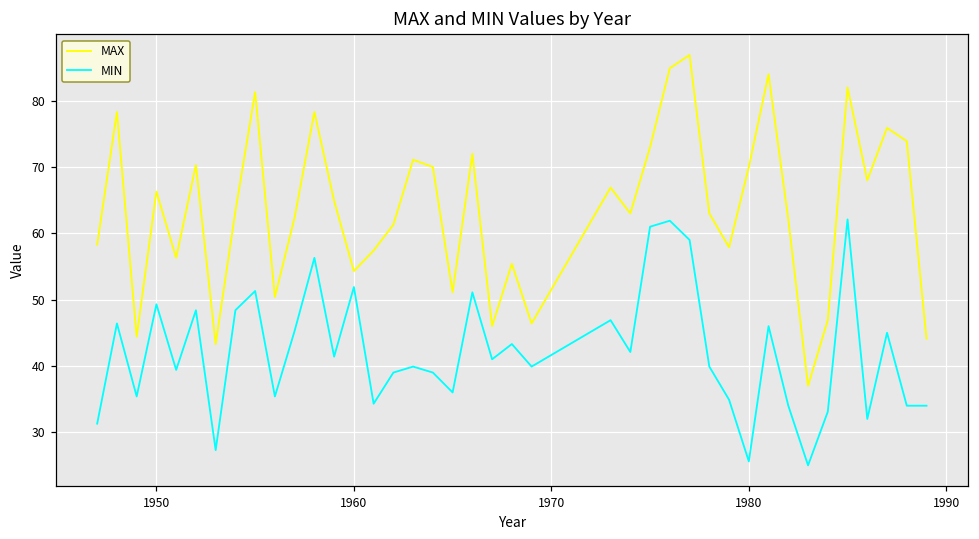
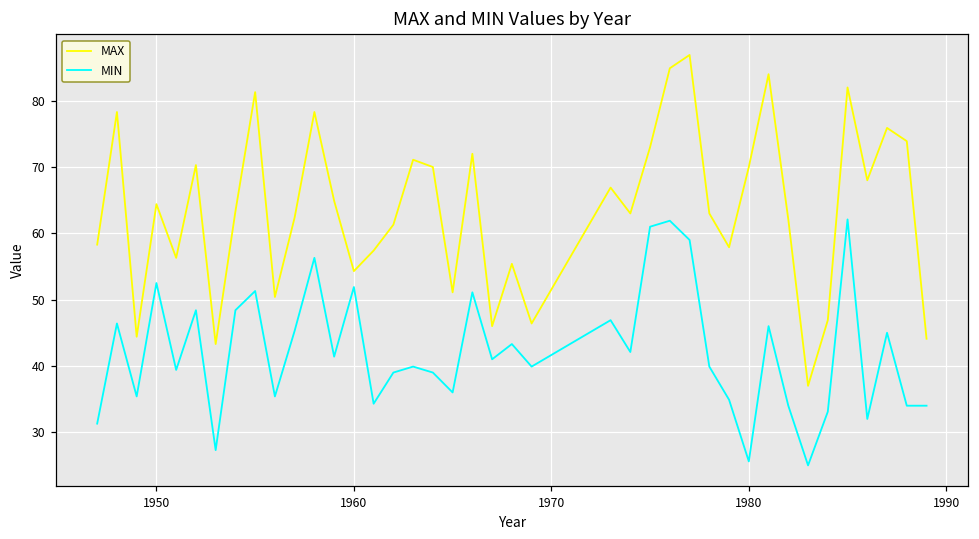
  {
    "MAX": {
-     "1950": 66,
+     "1950": 64,
      "1960": 54,
      "1980": 70
    },
    "MIN": {
-     "1950": 49,
+     "1950": 53,
      "1960": 52,
      "1980": 26
    }
  }
